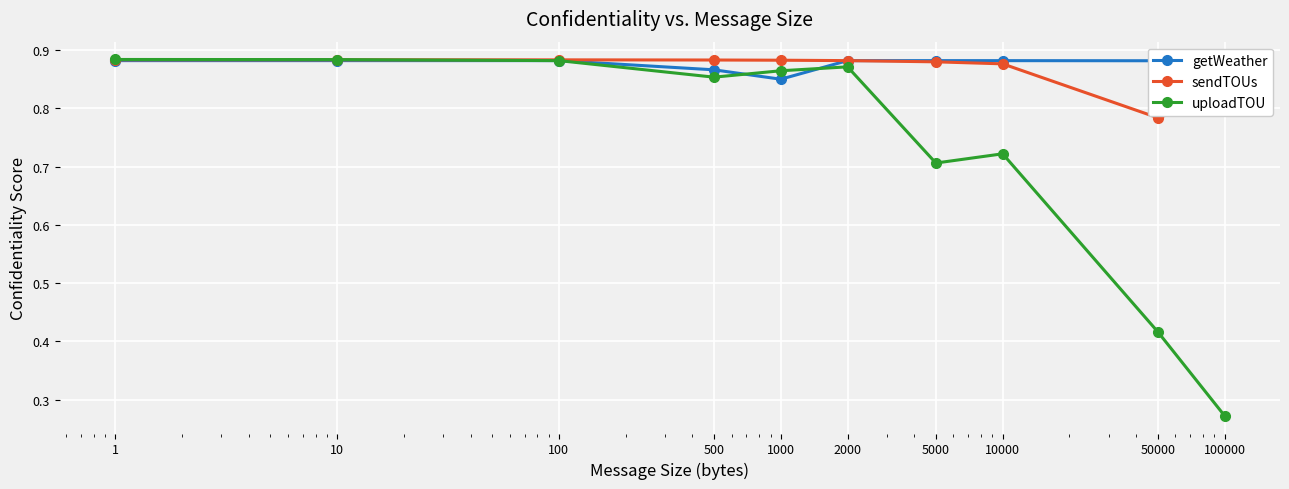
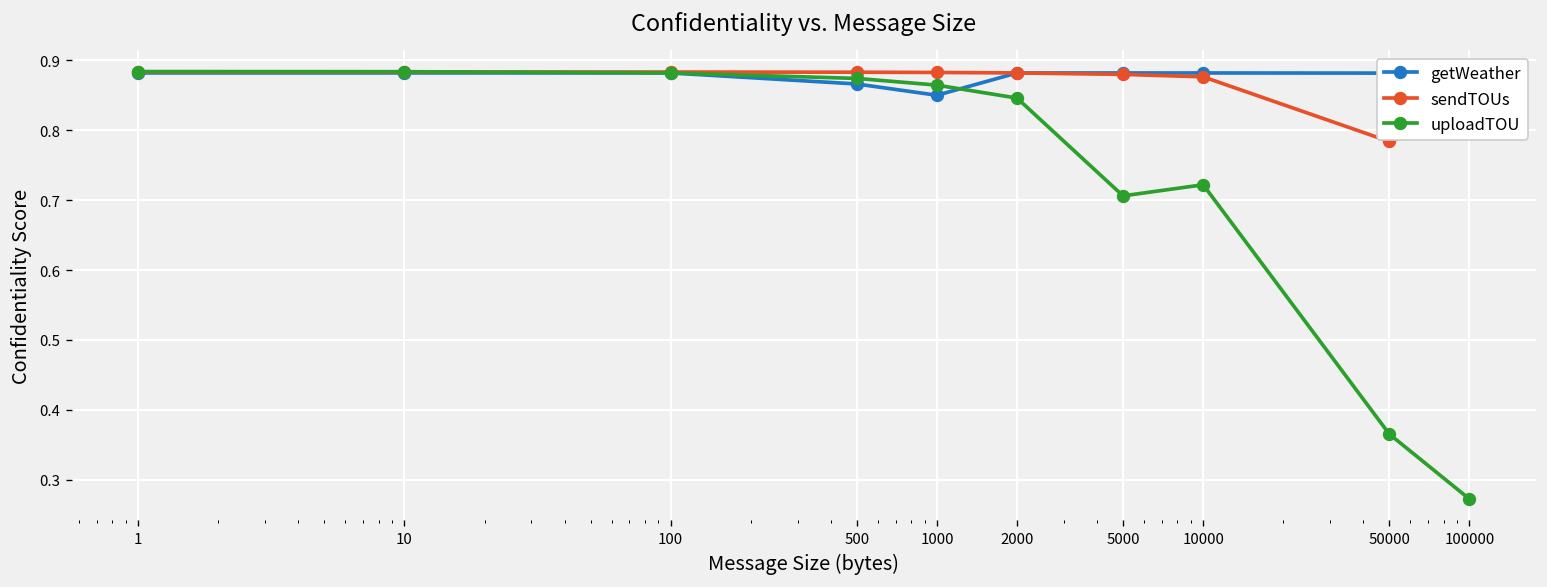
  {
    "getWeather": {
      "500": 0.87,
      "1000": 0.85,
      "10000": 0.88
    },
    "sendTOUs": {
      "500": 0.88,
      "1000": 0.88,
      "10000": 0.88,
      "50000": 0.78
    },
    "uploadTOU": {
-     "500": 0.85,
+     "500": 0.87,
      "1000": 0.86,
-     "2000": 0.87,
+     "2000": 0.85,
      "5000": 0.71,
      "10000": 0.72,
-     "50000": 0.42,
+     "50000": 0.37,
      "100000": 0.27
    }
  }
